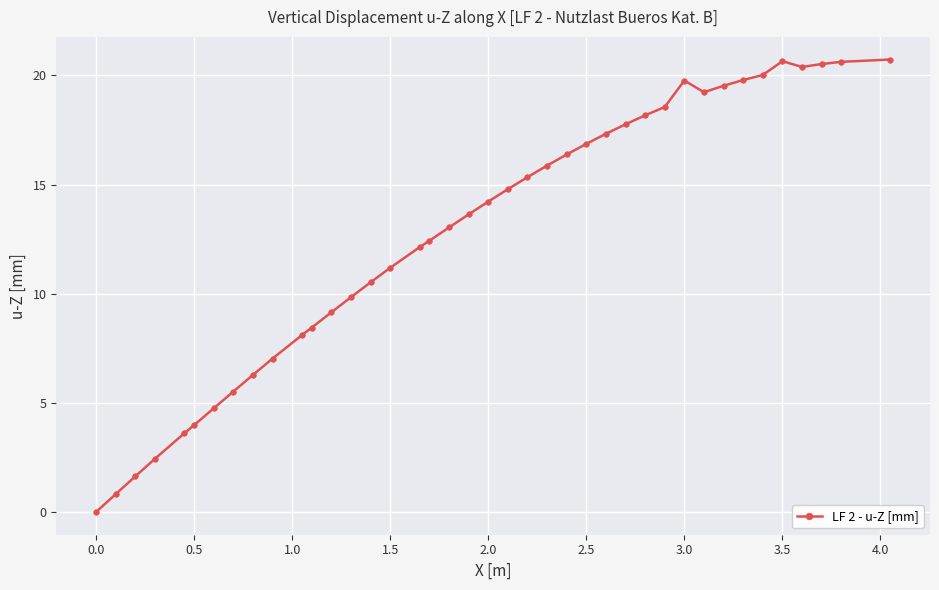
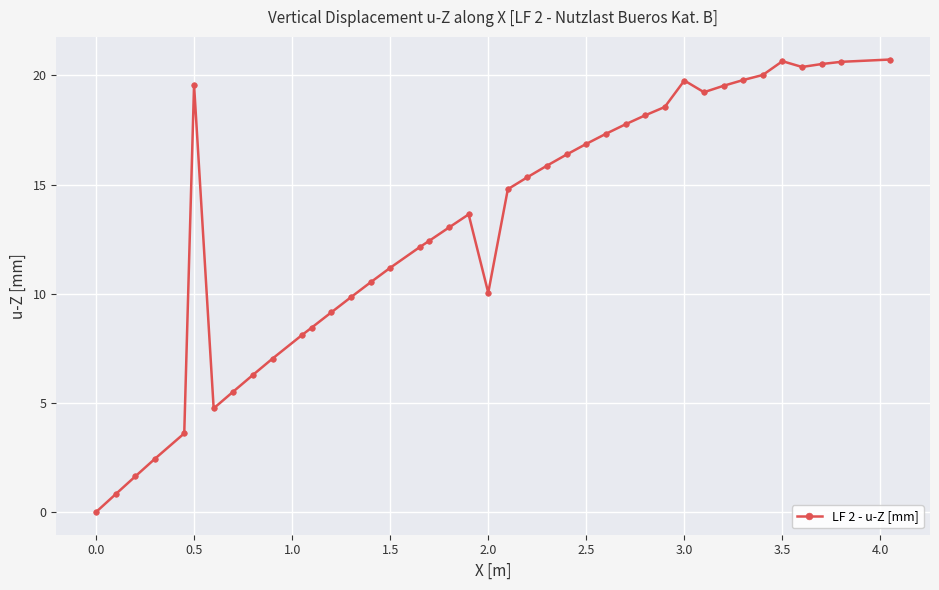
  {
    "0.0": 0.0,
-   "0.5": 4.0,
+   "0.5": 19.6,
    "1.5": 11.2,
-   "2.0": 14.2,
+   "2.0": 10.0,
    "2.5": 16.9,
    "3.0": 19.8,
    "3.5": 20.7
  }
